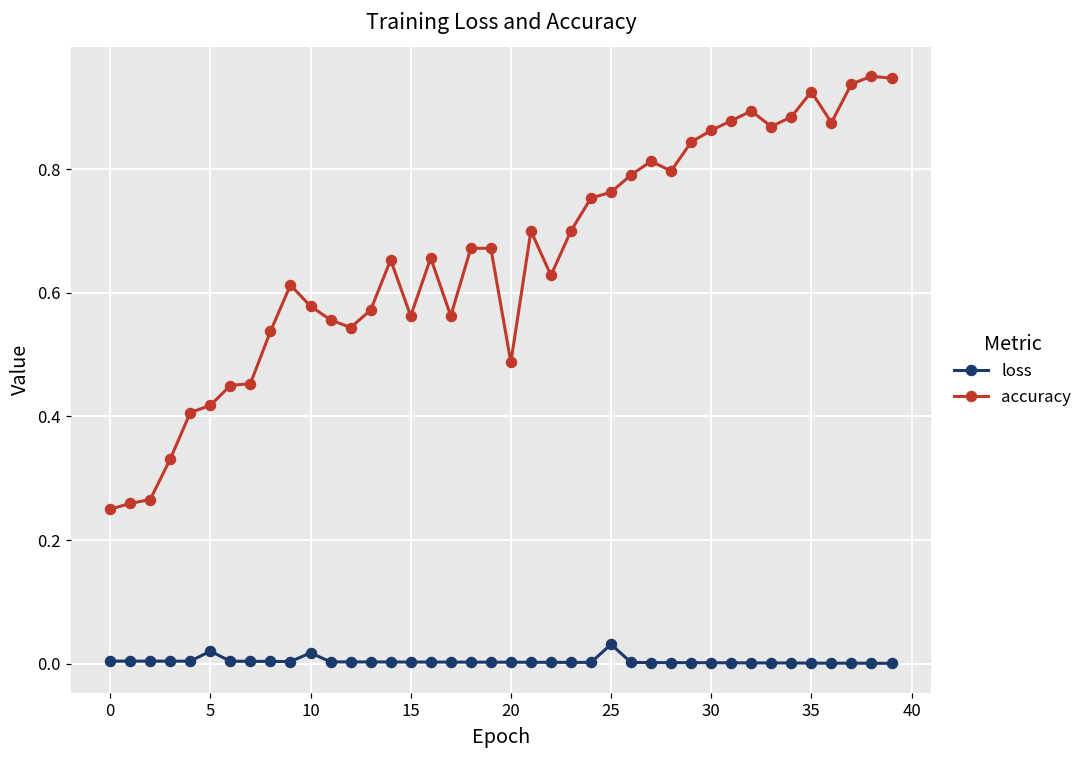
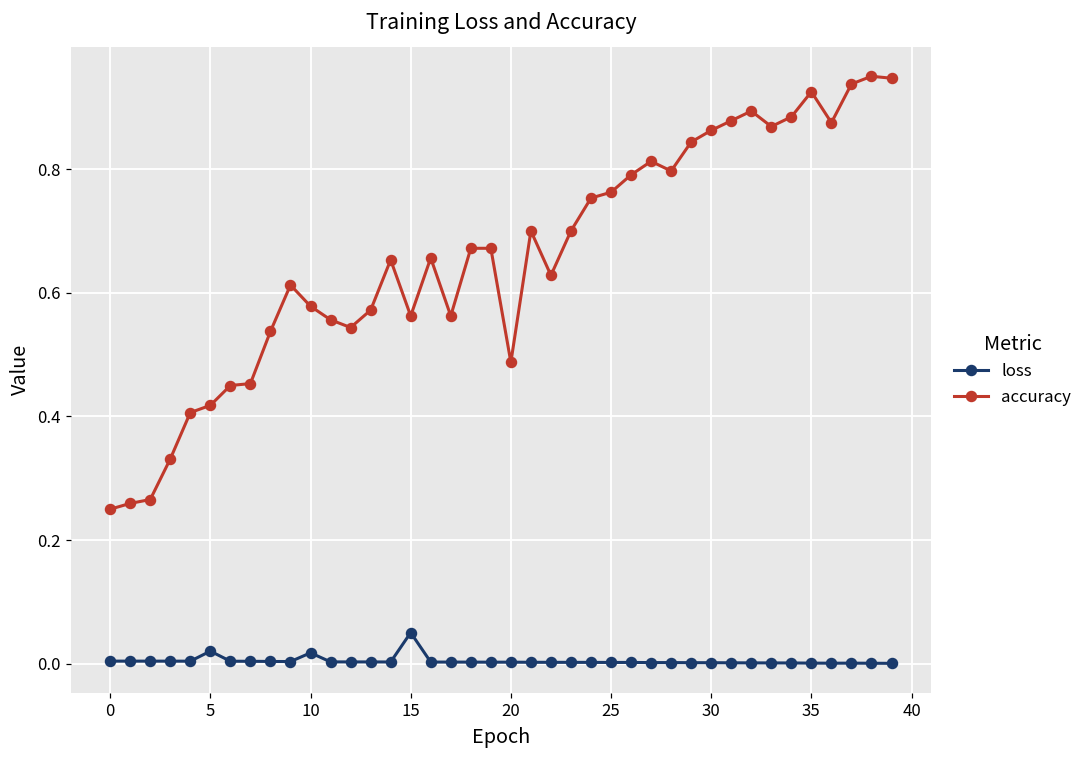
  {
    "loss": {
      "0": 0.00,
      "5": 0.02,
      "10": 0.02,
-     "15": 0.00,
+     "15": 0.05,
      "20": 0.00,
-     "25": 0.03,
+     "25": 0.00,
      "30": 0.00,
      "35": 0.00
    },
    "accuracy": {
      "0": 0.25,
      "5": 0.42,
      "10": 0.58,
      "15": 0.56,
      "20": 0.49,
      "25": 0.76,
      "30": 0.86,
      "35": 0.93
    }
  }
